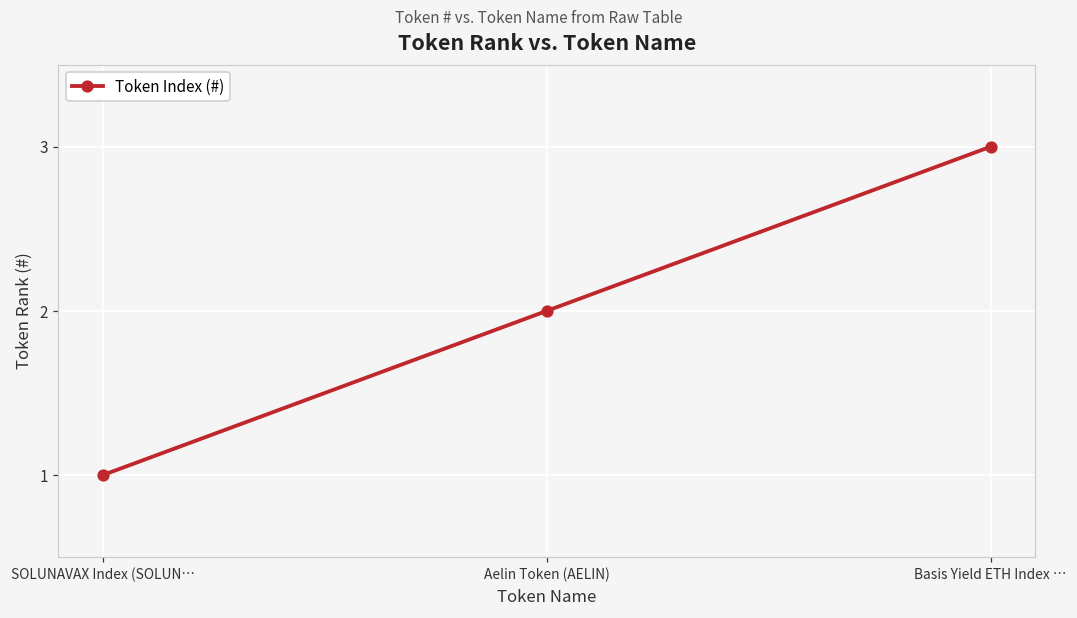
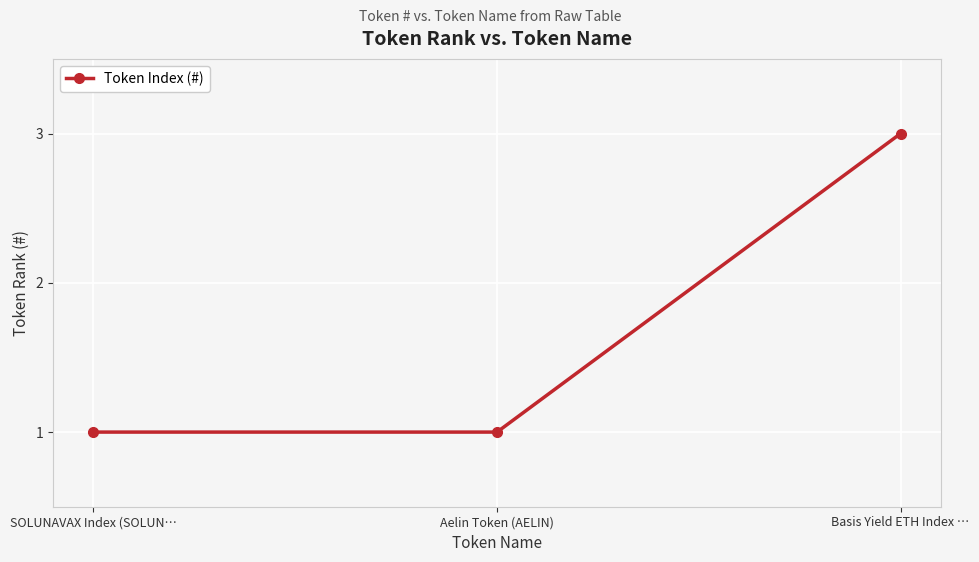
  {
    "SOLUNAVAX Index (SOLUN…": 1,
-   "Aelin Token (AELIN)": 2,
+   "Aelin Token (AELIN)": 1,
    "Basis Yield ETH Index …": 3
  }
